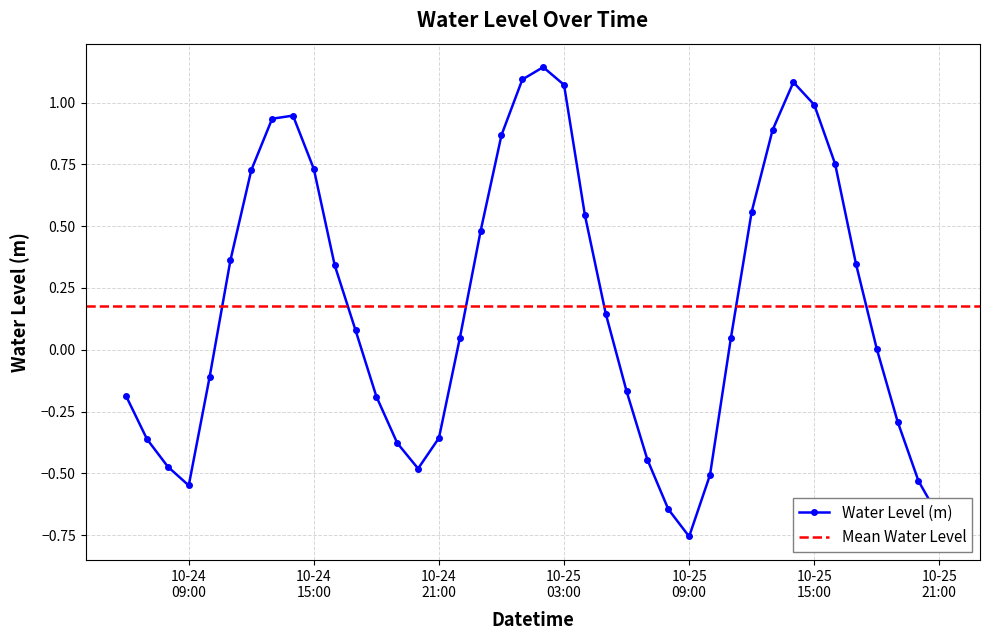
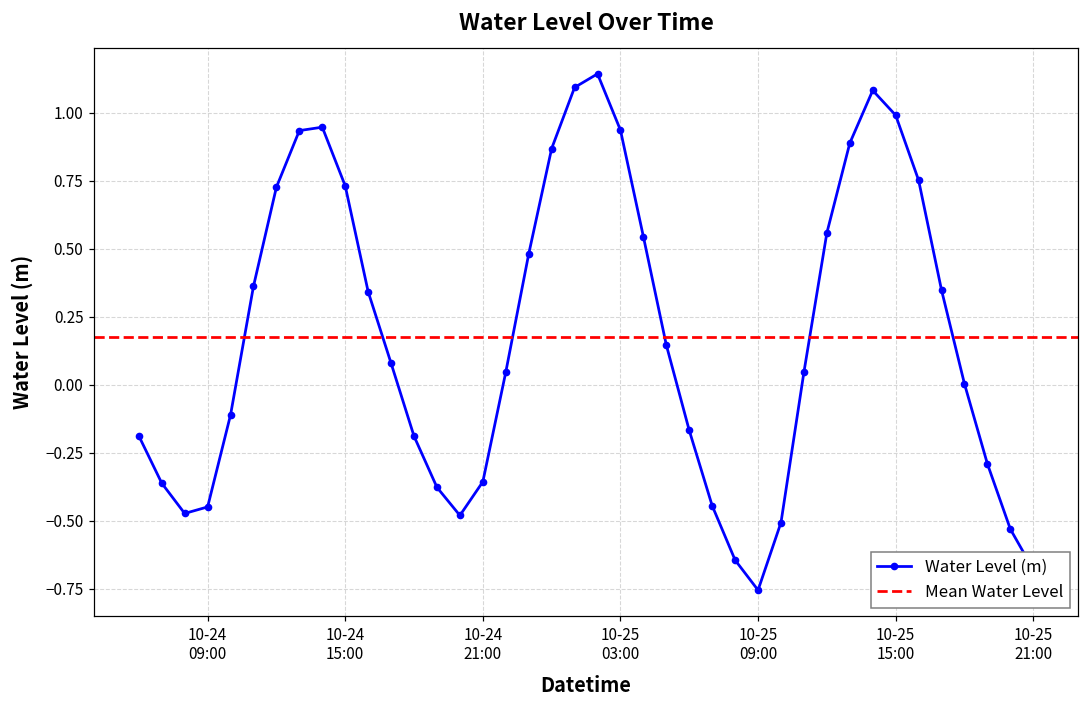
  {
-   "10-24 09:00": -0.55,
+   "10-24 09:00": -0.45,
    "10-24 15:00": 0.73,
    "10-24 21:00": -0.36,
-   "10-25 03:00": 1.07,
+   "10-25 03:00": 0.94,
    "10-25 09:00": -0.75,
    "10-25 15:00": 0.99
  }
